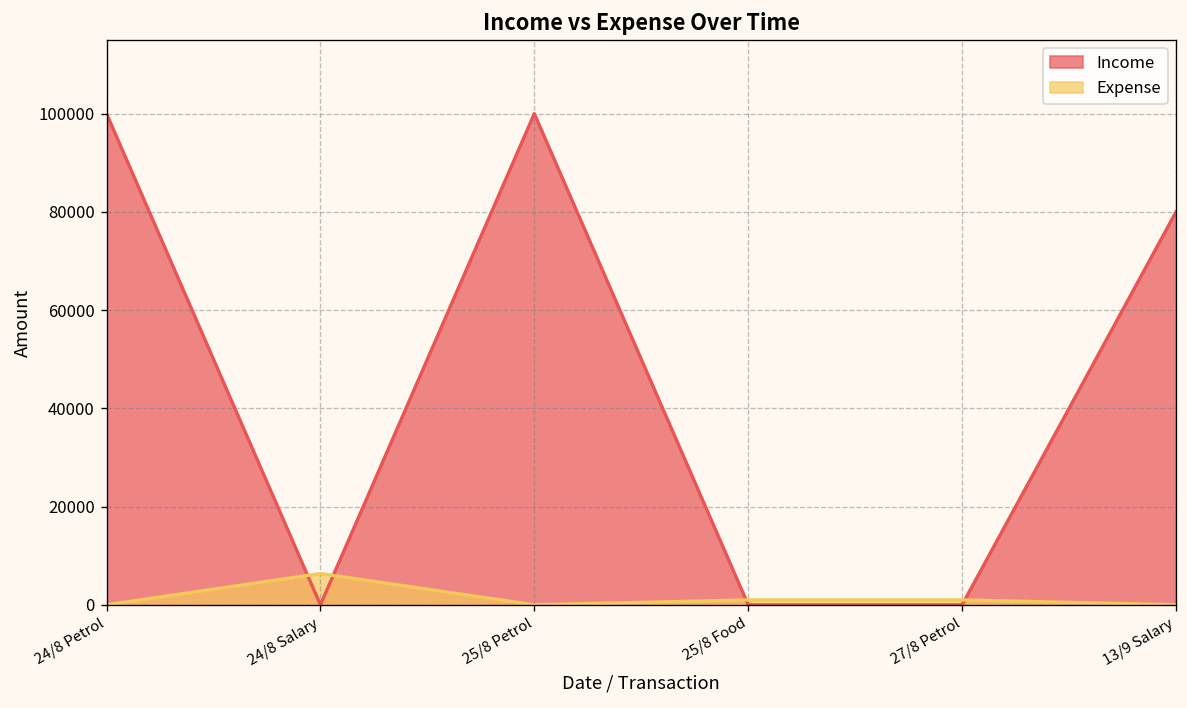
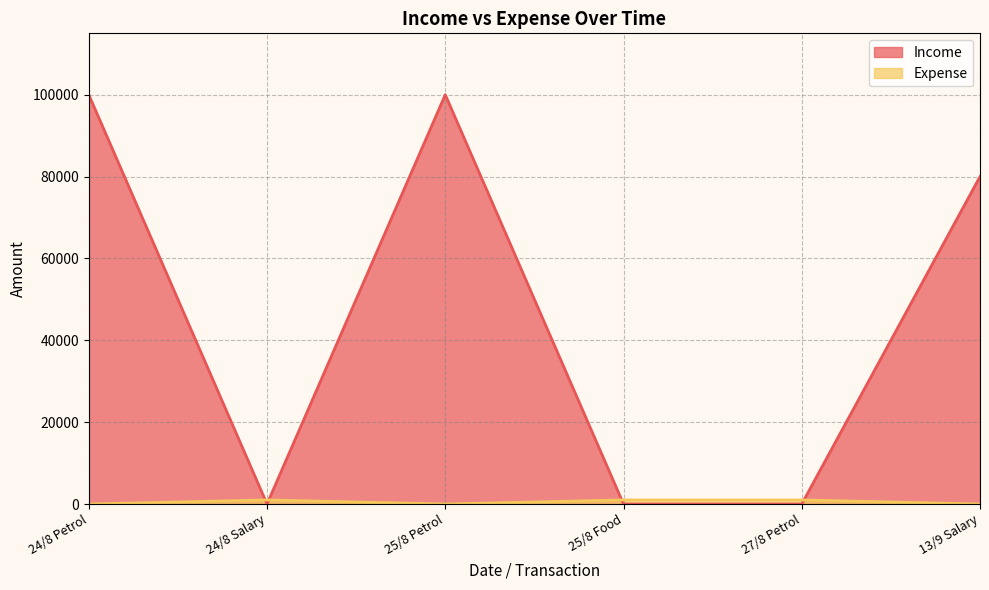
  {
    "Income": {
      "24/8 Petrol": 100000,
      "24/8 Salary": 0,
      "25/8 Petrol": 100000,
      "25/8 Food": 0,
      "27/8 Petrol": 0,
      "13/9 Salary": 80000
    },
    "Expense": {
      "24/8 Petrol": 0,
-     "24/8 Salary": 6000,
+     "24/8 Salary": 1000,
      "25/8 Petrol": 0,
      "25/8 Food": 1000,
      "27/8 Petrol": 1000,
      "13/9 Salary": 0
    }
  }
